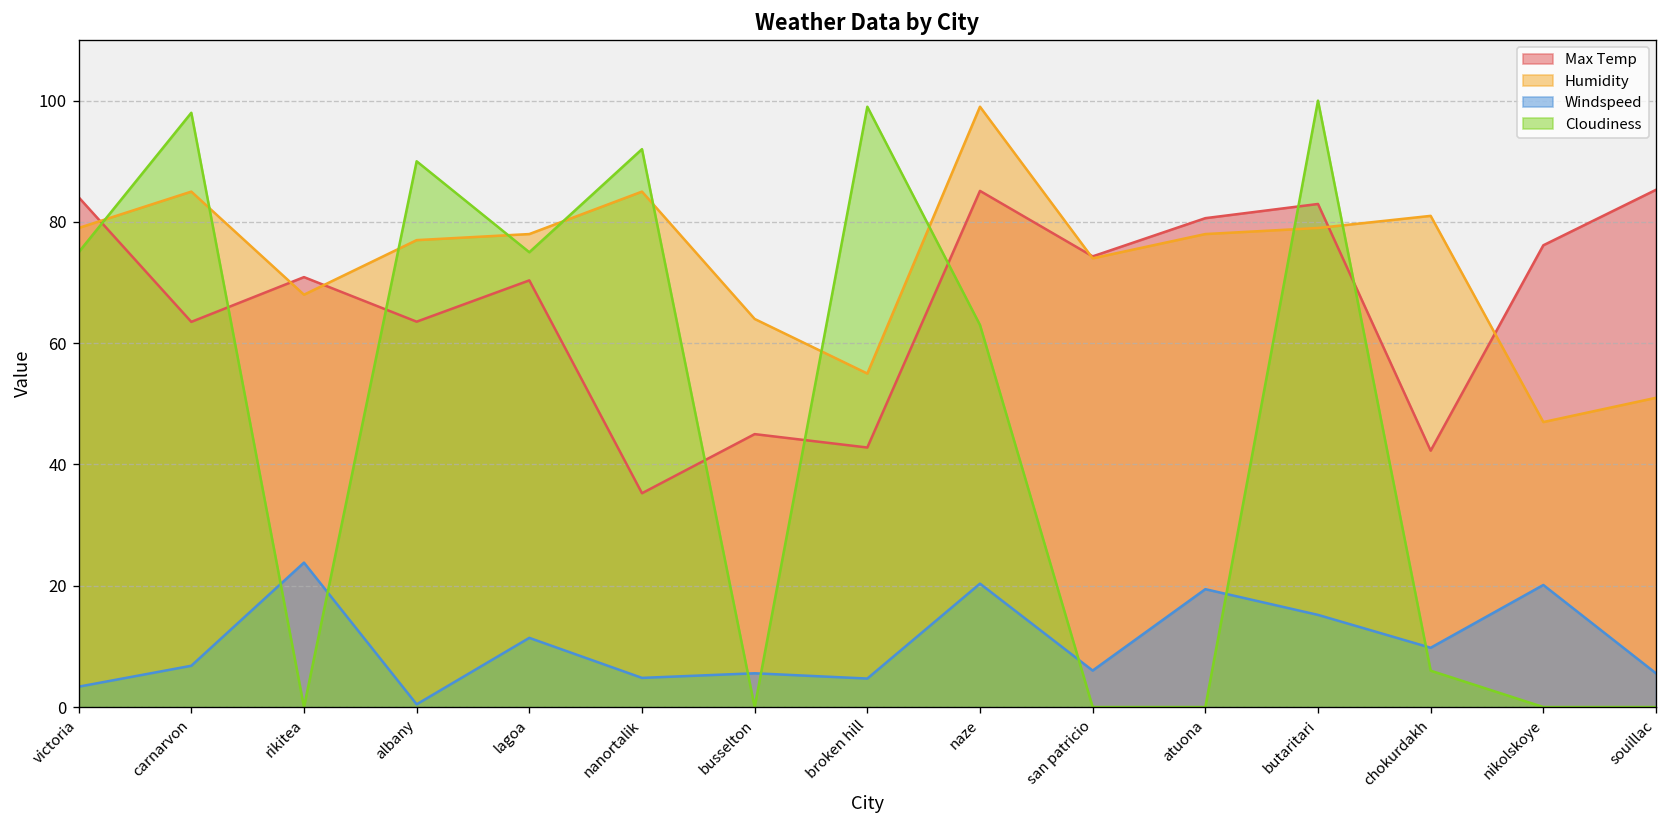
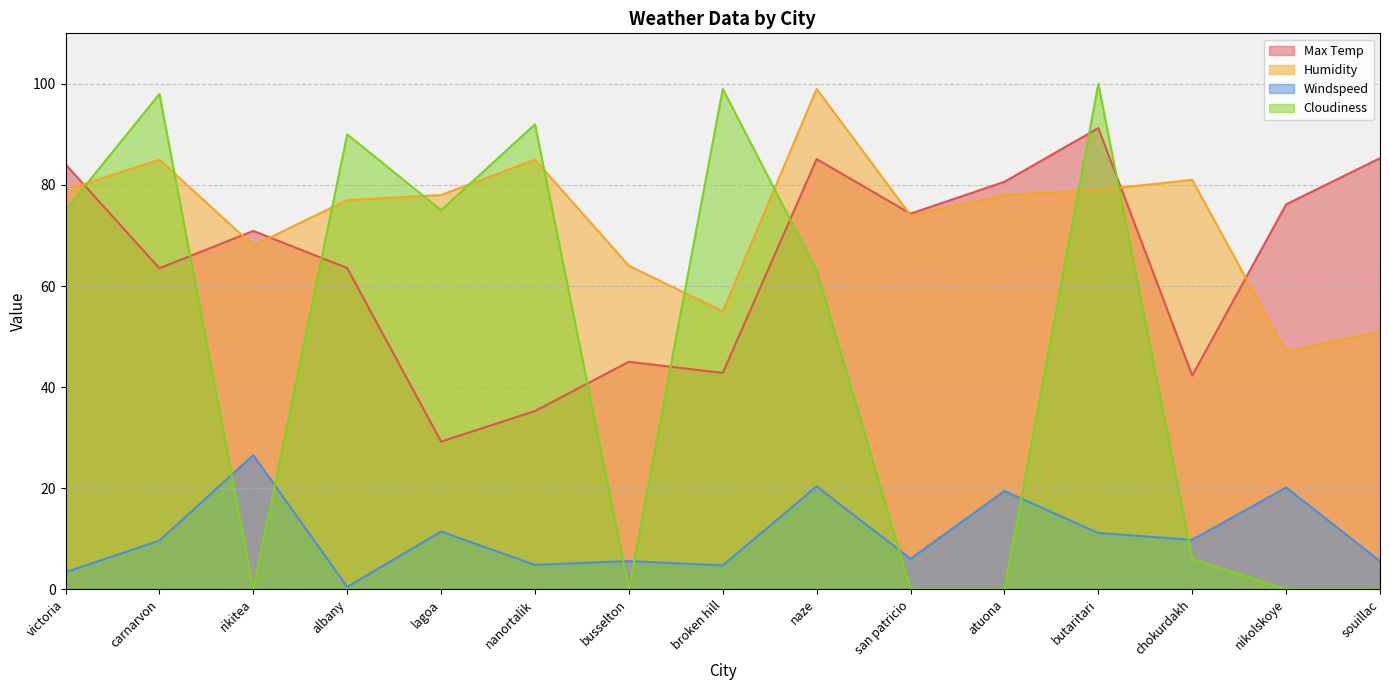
  {
    "Max Temp": {
      "victoria": 84,
      "carnarvon": 64,
      "rikitea": 71,
      "albany": 64,
-     "lagoa": 70,
+     "lagoa": 29,
      "nanortalik": 35,
      "busselton": 45,
      "broken hill": 43,
      "naze": 85,
      "atuona": 81,
-     "butaritari": 83,
+     "butaritari": 91,
      "chokurdakh": 42,
      "nikolskoye": 76,
      "souillac": 85
    },
    "Humidity": {
      "victoria": 79,
      "carnarvon": 85,
      "rikitea": 68,
      "albany": 77,
      "lagoa": 78,
      "nanortalik": 85,
      "busselton": 64,
      "broken hill": 55,
      "naze": 99,
      "atuona": 78,
      "butaritari": 79,
      "chokurdakh": 81,
      "nikolskoye": 47,
      "souillac": 51
    },
    "Windspeed": {
      "victoria": 3,
-     "carnarvon": 7,
-     "rikitea": 24,
+     "carnarvon": 10,
+     "rikitea": 27,
      "albany": 0,
      "lagoa": 11,
      "nanortalik": 5,
      "busselton": 6,
      "broken hill": 5,
      "naze": 20,
      "san patricio": 6,
      "atuona": 19,
-     "butaritari": 15,
+     "butaritari": 11,
      "chokurdakh": 10,
      "nikolskoye": 20,
      "souillac": 6
    },
    "Cloudiness": {
      "victoria": 75,
      "carnarvon": 98,
      "rikitea": 0,
      "albany": 90,
      "lagoa": 75,
      "nanortalik": 92,
      "busselton": 0,
      "broken hill": 99,
      "naze": 63,
      "san patricio": 0,
      "atuona": 0,
      "butaritari": 100,
      "chokurdakh": 6,
      "nikolskoye": 0,
      "souillac": 0
    }
  }
